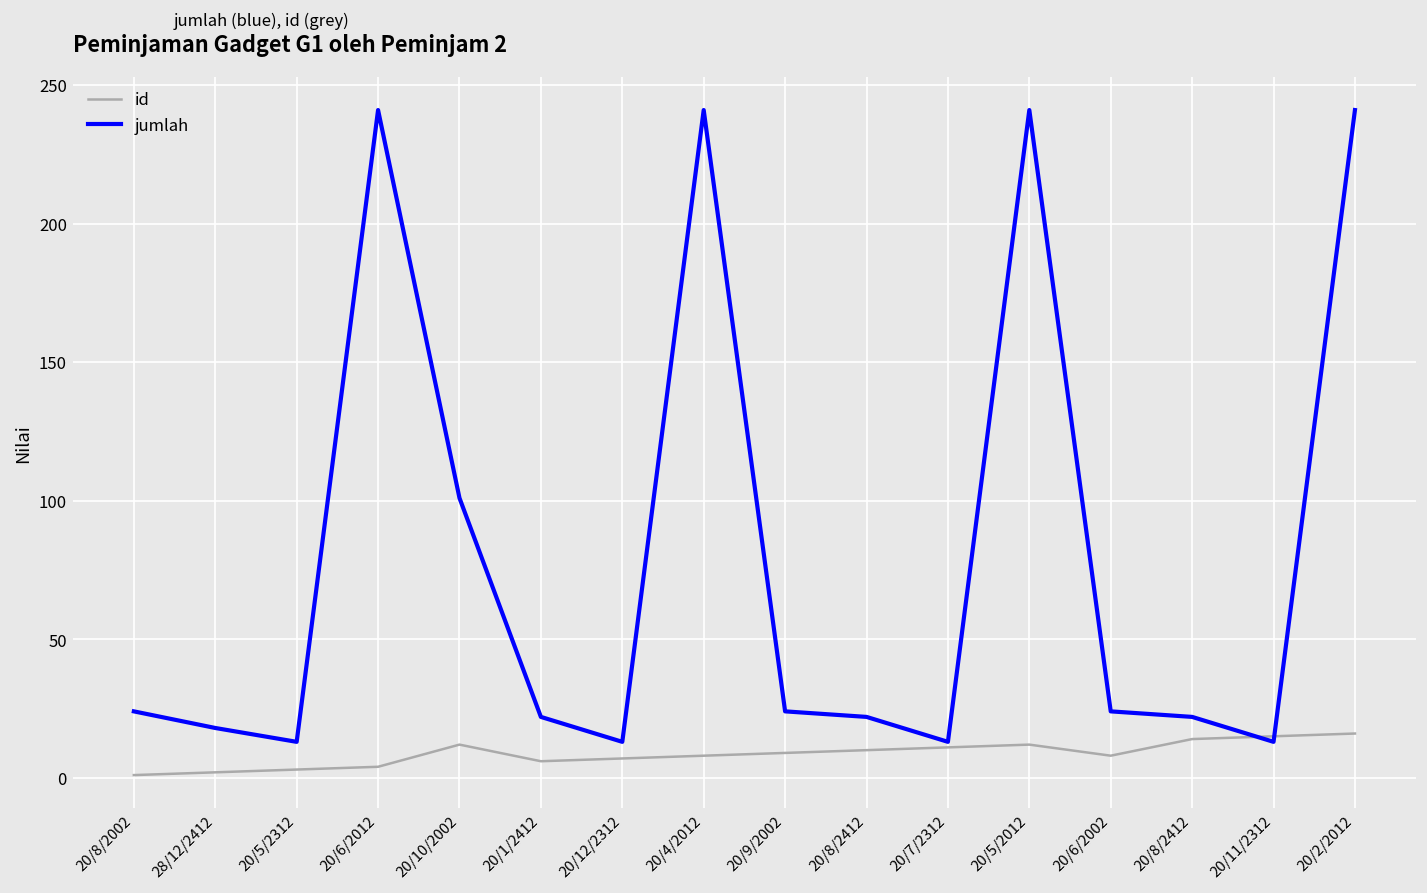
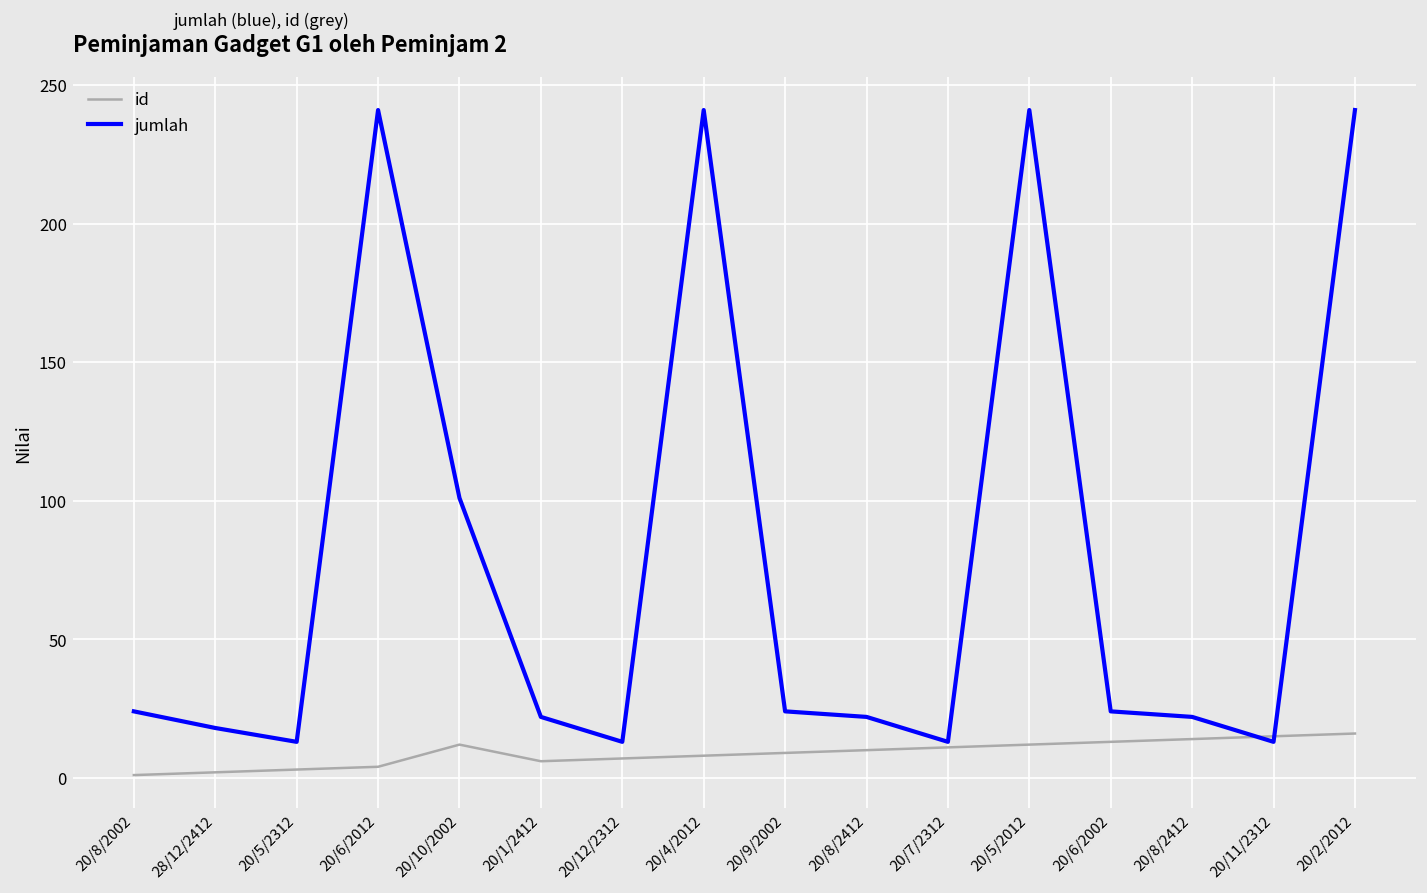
  {
    "id": {
      "20/8/2002": 1,
      "28/12/2412": 2,
      "20/5/2312": 3,
      "20/6/2012": 4,
      "20/10/2002": 12,
      "20/1/2412": 6,
      "20/12/2312": 7,
      "20/4/2012": 8,
      "20/9/2002": 9,
      "20/7/2312": 11,
      "20/5/2012": 12,
-     "20/6/2002": 8,
+     "20/6/2002": 13,
      "20/11/2312": 15,
      "20/2/2012": 16
    },
    "jumlah": {
      "20/8/2002": 24,
      "28/12/2412": 18,
      "20/5/2312": 13,
      "20/6/2012": 241,
      "20/10/2002": 101,
      "20/1/2412": 22,
      "20/12/2312": 13,
      "20/4/2012": 241,
      "20/9/2002": 24,
      "20/7/2312": 13,
      "20/5/2012": 241,
      "20/6/2002": 24,
      "20/11/2312": 13,
      "20/2/2012": 241
    }
  }
